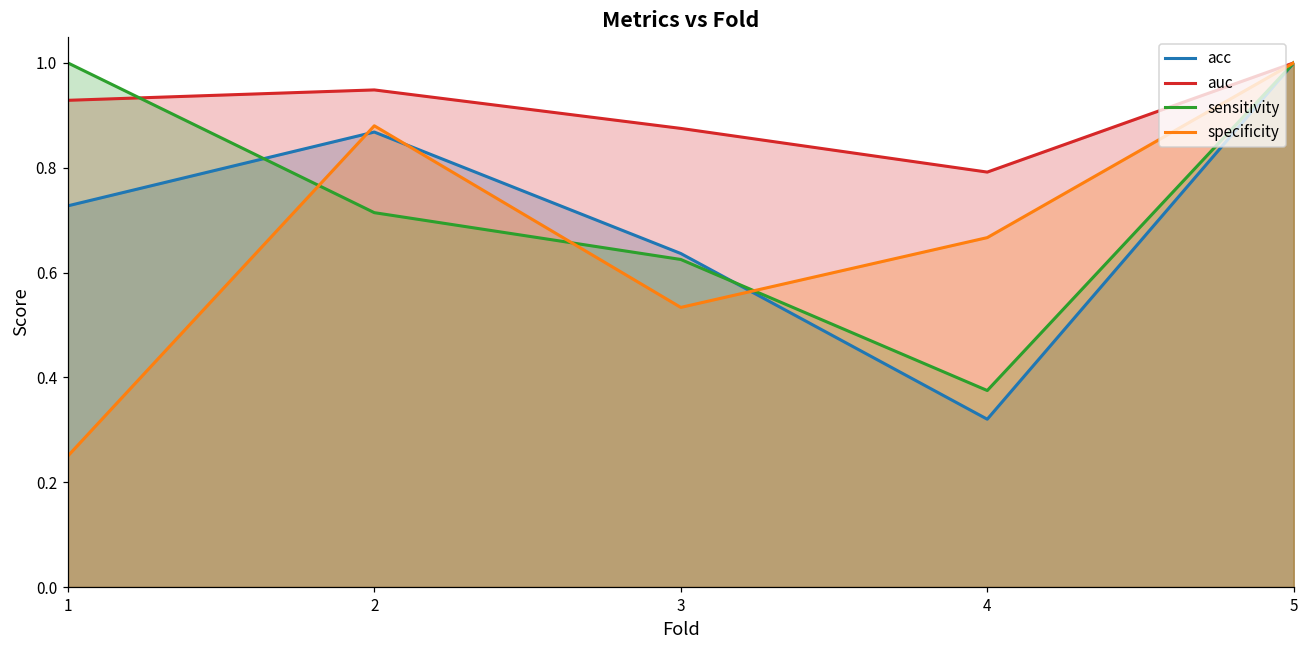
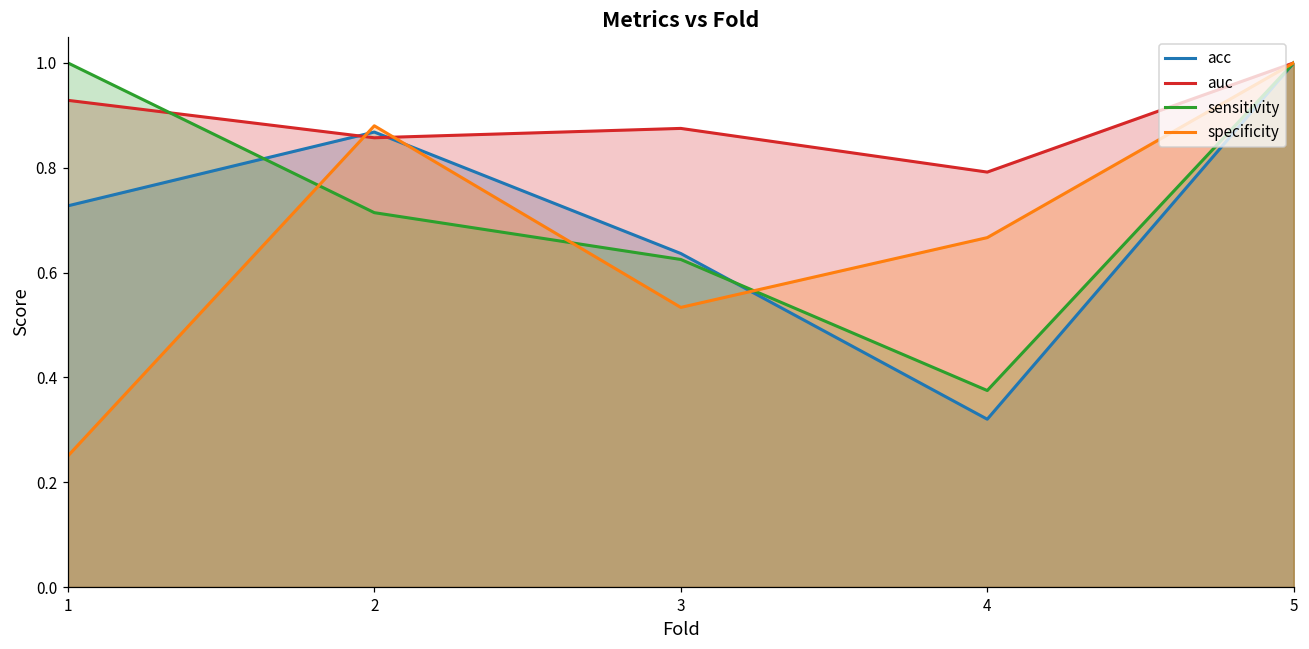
  {
    "acc": {
      "1": 0.73,
      "2": 0.87,
      "3": 0.64,
      "4": 0.32
    },
    "auc": {
      "1": 0.93,
-     "2": 0.95,
+     "2": 0.86,
      "3": 0.88,
      "4": 0.79
    },
    "sensitivity": {
      "1": 1.00,
      "2": 0.71,
      "3": 0.63,
      "4": 0.38
    },
    "specificity": {
      "1": 0.25,
      "2": 0.88,
      "3": 0.53,
      "4": 0.67
    }
  }
